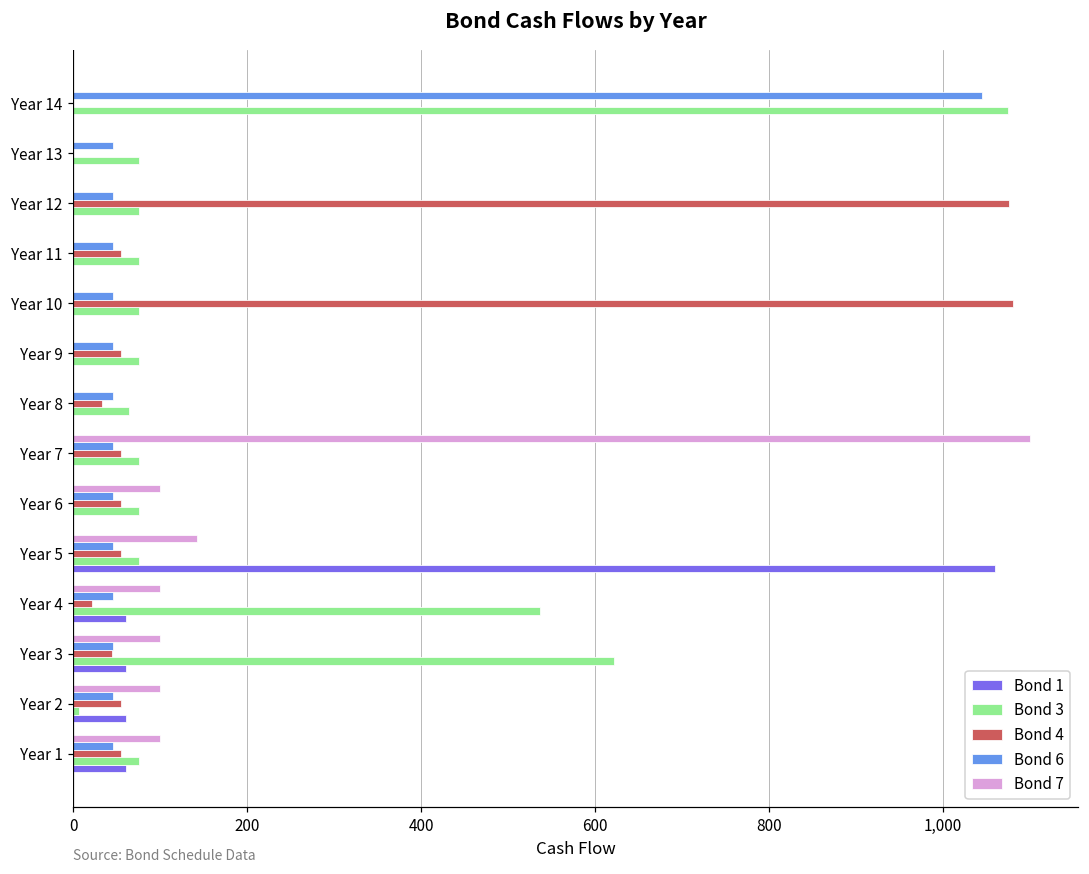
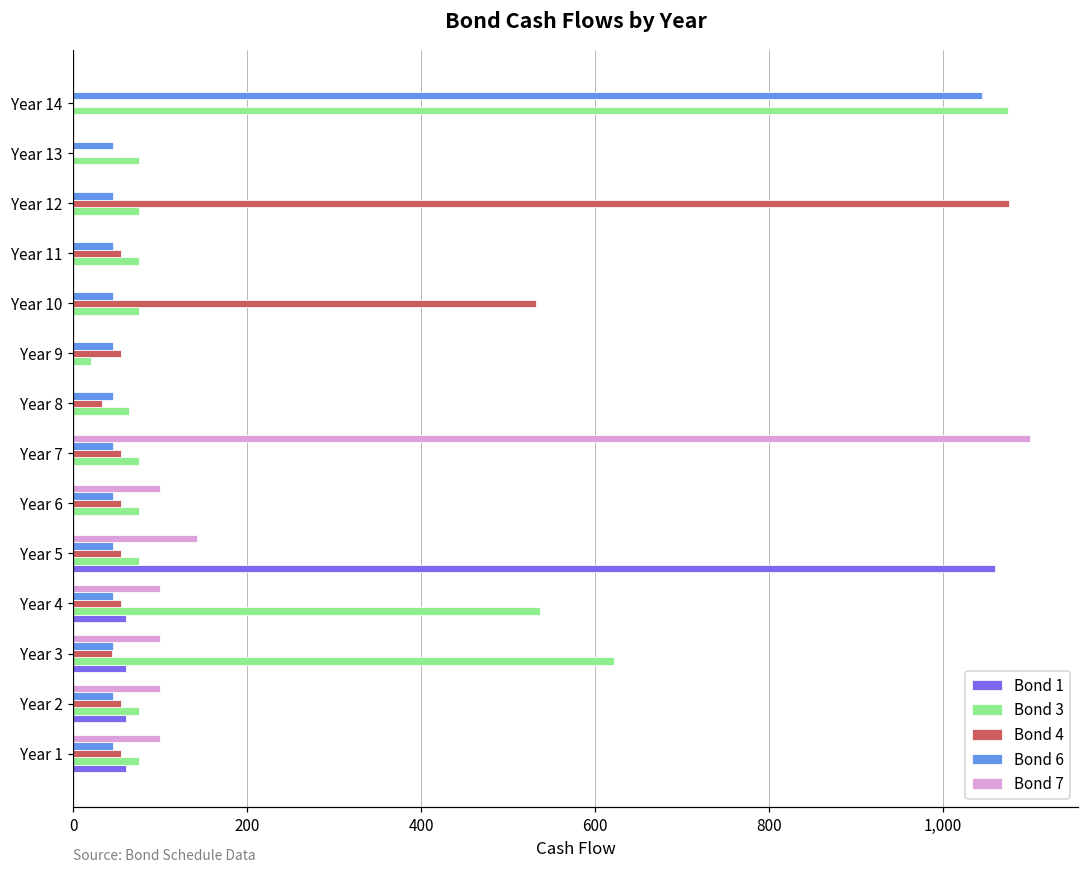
  {
    "Bond 3": {
      "Year 14": "1,080",
      "Year 13": "80",
      "Year 12": "80",
      "Year 11": "80",
      "Year 10": "80",
-     "Year 9": "80",
+     "Year 9": "20",
      "Year 8": "60",
      "Year 7": "80",
      "Year 6": "80",
      "Year 5": "80",
      "Year 4": "540",
      "Year 3": "620",
-     "Year 2": "10",
+     "Year 2": "80",
      "Year 1": "80"
    },
    "Bond 4": {
      "Year 14": "0",
      "Year 13": "0",
      "Year 12": "1,080",
      "Year 11": "60",
-     "Year 10": "1,080",
+     "Year 10": "530",
      "Year 9": "60",
      "Year 8": "30",
      "Year 7": "60",
      "Year 6": "60",
      "Year 5": "60",
-     "Year 4": "20",
+     "Year 4": "60",
      "Year 3": "40",
      "Year 2": "60",
      "Year 1": "60"
    },
    "Bond 7": {
      "Year 14": "0",
      "Year 13": "0",
      "Year 12": "0",
      "Year 11": "0",
      "Year 10": "0",
      "Year 9": "0",
      "Year 8": "0",
      "Year 7": "1,100",
      "Year 6": "100",
      "Year 5": "140",
      "Year 4": "100",
      "Year 3": "100",
      "Year 2": "100",
      "Year 1": "100"
    }
  }
